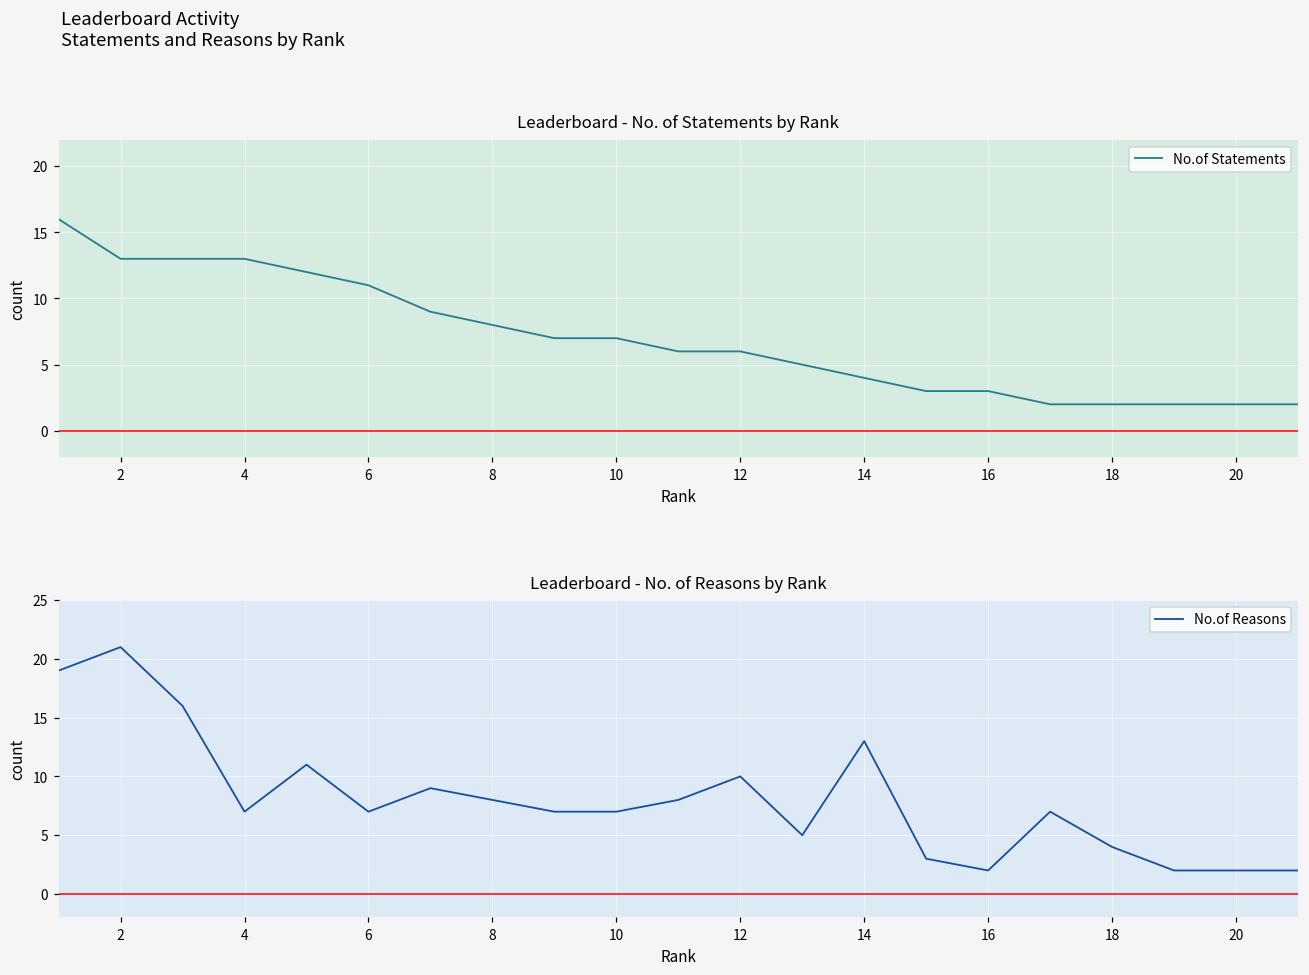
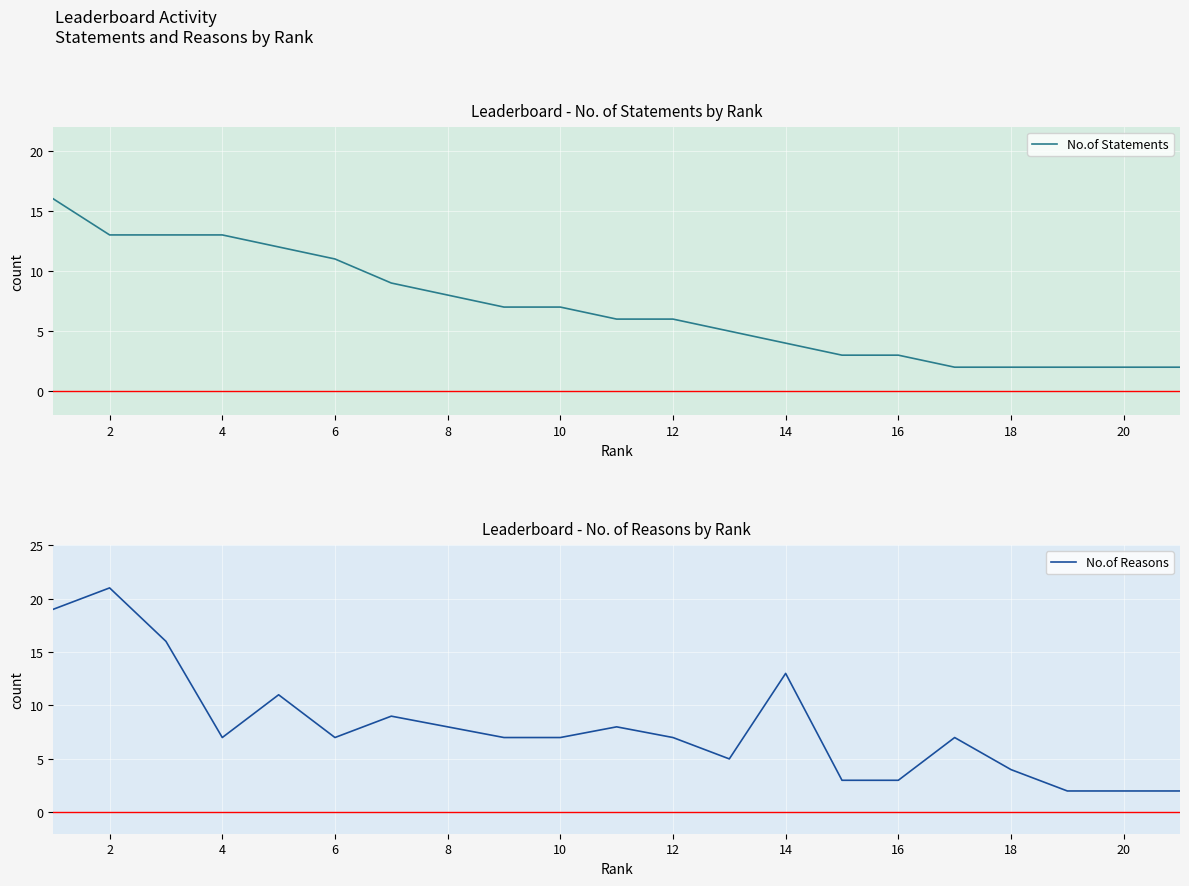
  {
    "Leaderboard - No. of Statements by Rank": {
      "2": 13.0,
      "4": 13.0,
      "6": 11.0,
      "8": 8.0,
      "10": 7.0,
      "12": 6.0,
      "14": 4.0,
      "16": 3.0,
      "18": 2.0,
      "20": 2.0
    },
    "Leaderboard - No. of Reasons by Rank": {
      "2": 21,
      "4": 7,
      "6": 7,
      "8": 8,
      "10": 7,
-     "12": 10,
+     "12": 7,
      "14": 13,
-     "16": 2,
+     "16": 3,
      "18": 4,
      "20": 2
    }
  }
